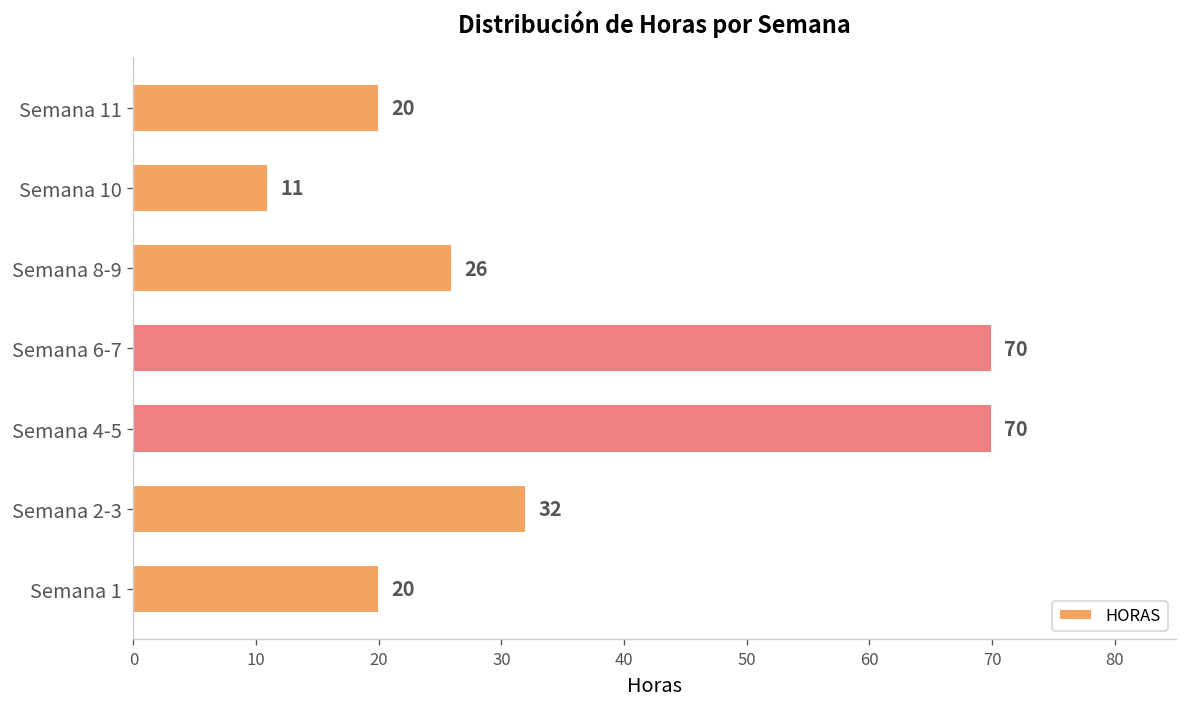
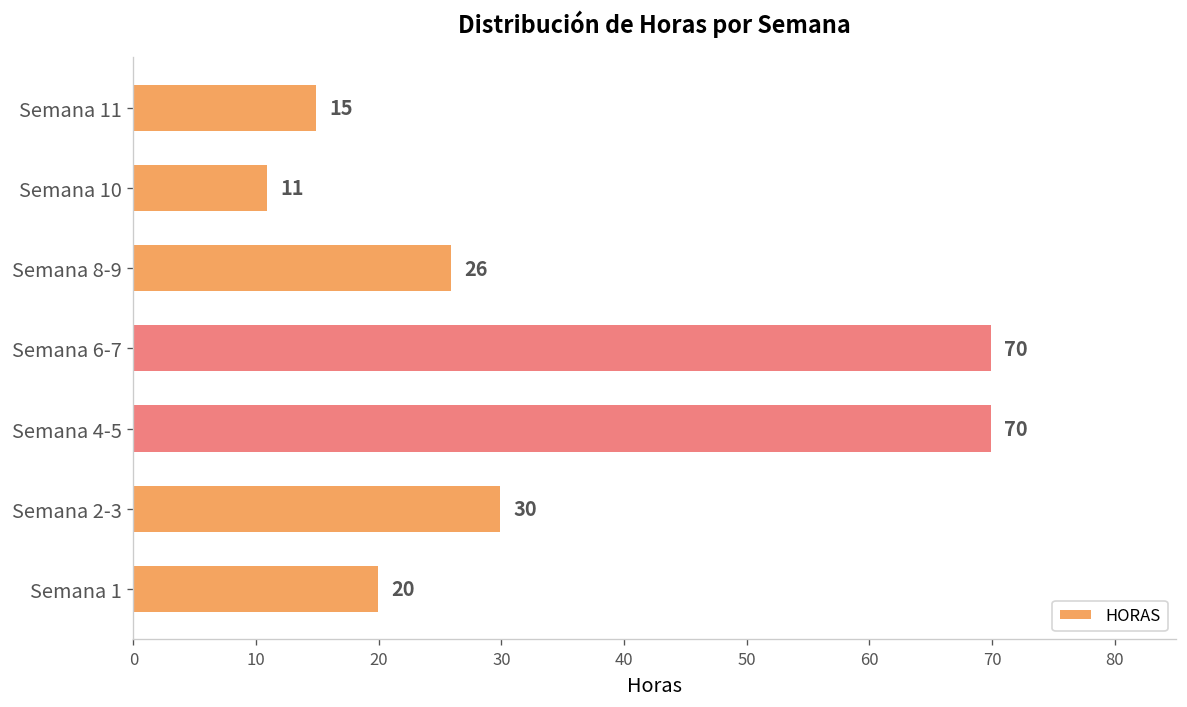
  {
-   "Semana 11": 20,
+   "Semana 11": 15,
    "Semana 10": 11,
    "Semana 8-9": 26,
    "Semana 6-7": 70,
    "Semana 4-5": 70,
-   "Semana 2-3": 32,
+   "Semana 2-3": 30,
    "Semana 1": 20
  }
